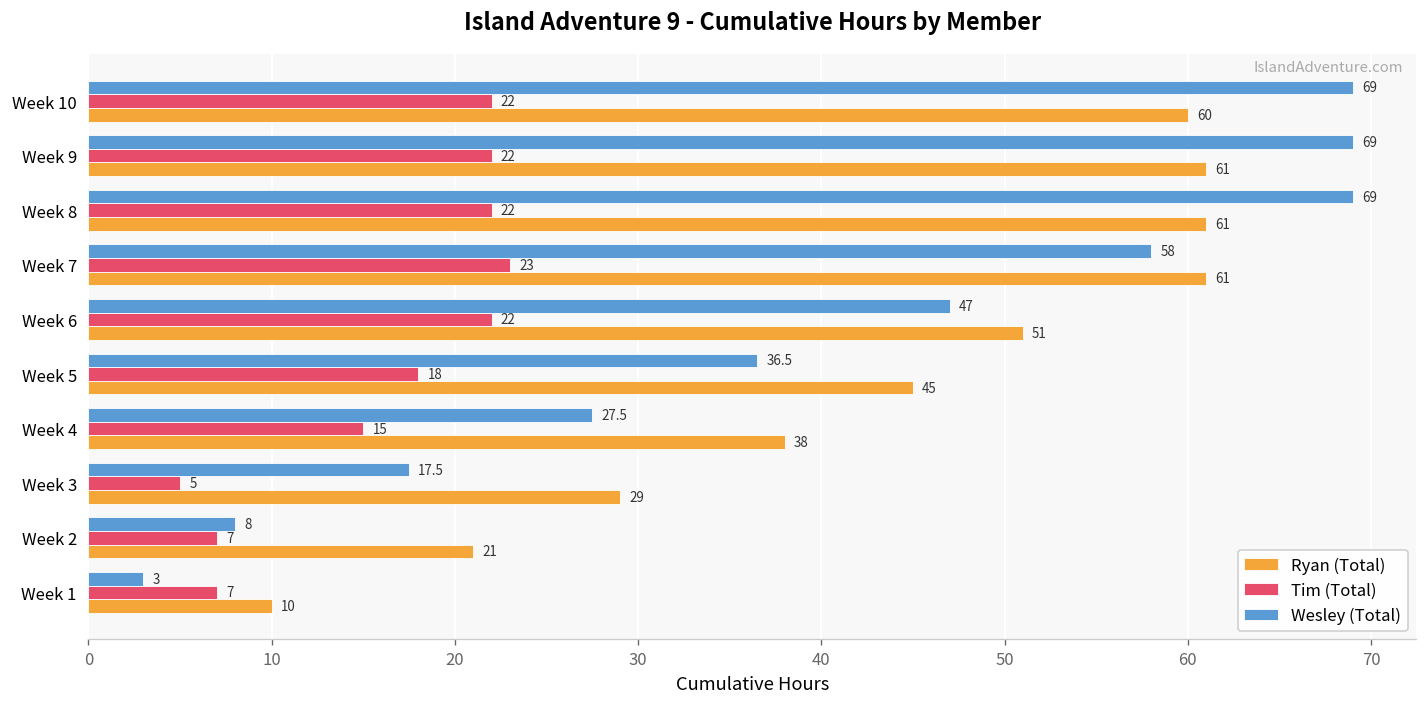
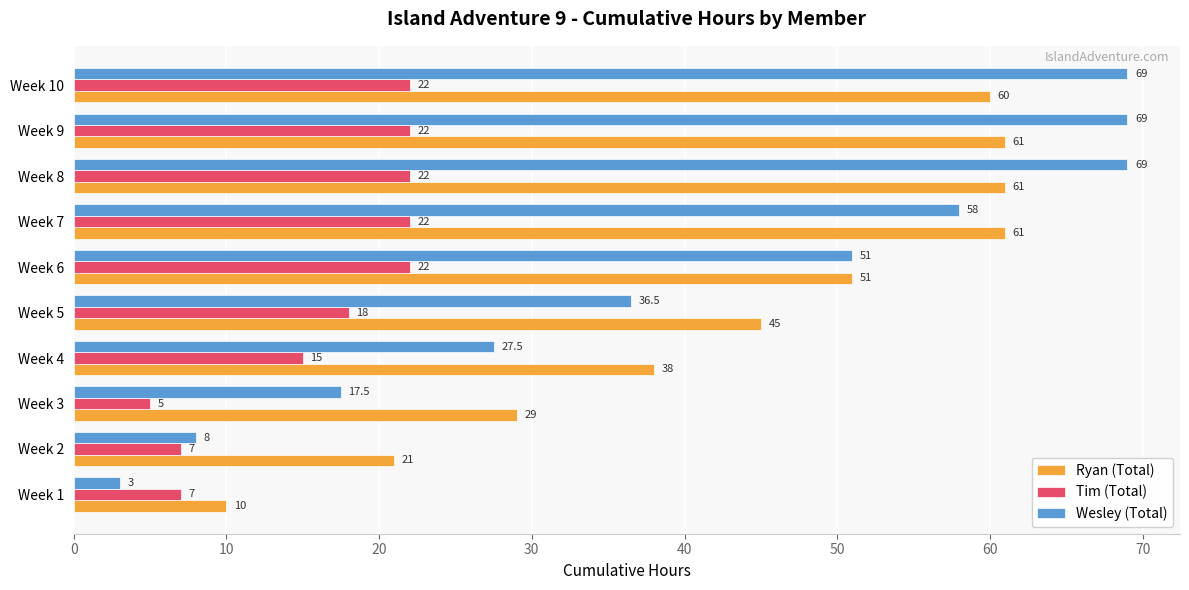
  {
    "Ryan (Total)": {
      "Week 10": 60,
      "Week 9": 61,
      "Week 8": 61,
      "Week 7": 61,
      "Week 6": 51,
      "Week 5": 45,
      "Week 4": 38,
      "Week 3": 29,
      "Week 2": 21,
      "Week 1": 10
    },
    "Tim (Total)": {
      "Week 10": 22,
      "Week 9": 22,
      "Week 8": 22,
-     "Week 7": 23,
+     "Week 7": 22,
      "Week 6": 22,
      "Week 5": 18,
      "Week 4": 15,
      "Week 3": 5,
      "Week 2": 7,
      "Week 1": 7
    },
    "Wesley (Total)": {
      "Week 10": 69,
      "Week 9": 69,
      "Week 8": 69,
      "Week 7": 58,
-     "Week 6": 47,
+     "Week 6": 51,
      "Week 5": 36.5,
      "Week 4": 27.5,
      "Week 3": 17.5,
      "Week 2": 8,
      "Week 1": 3
    }
  }
